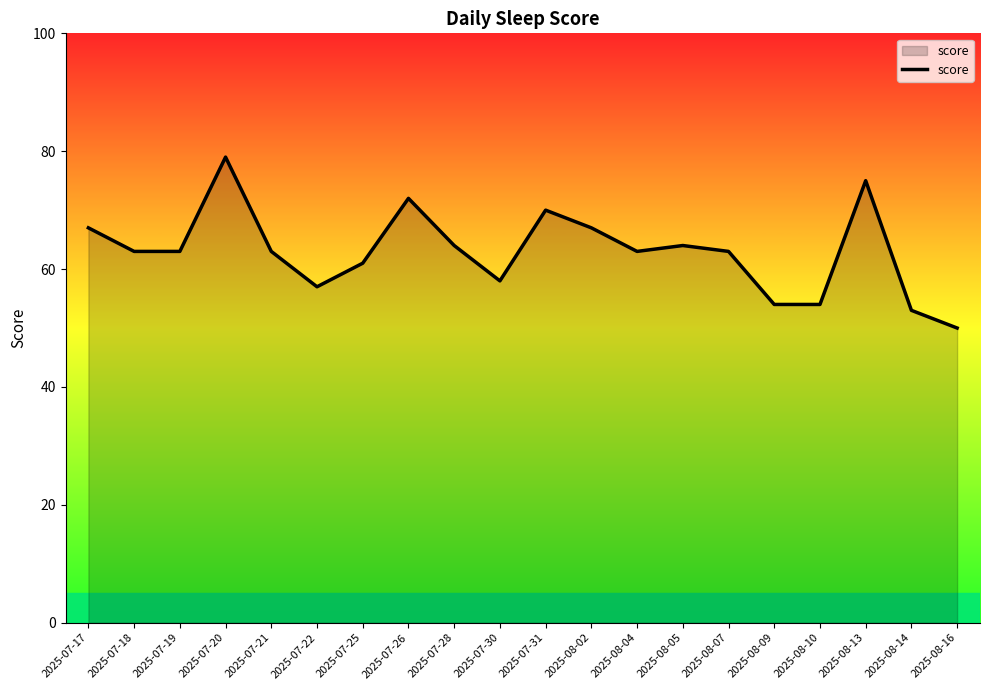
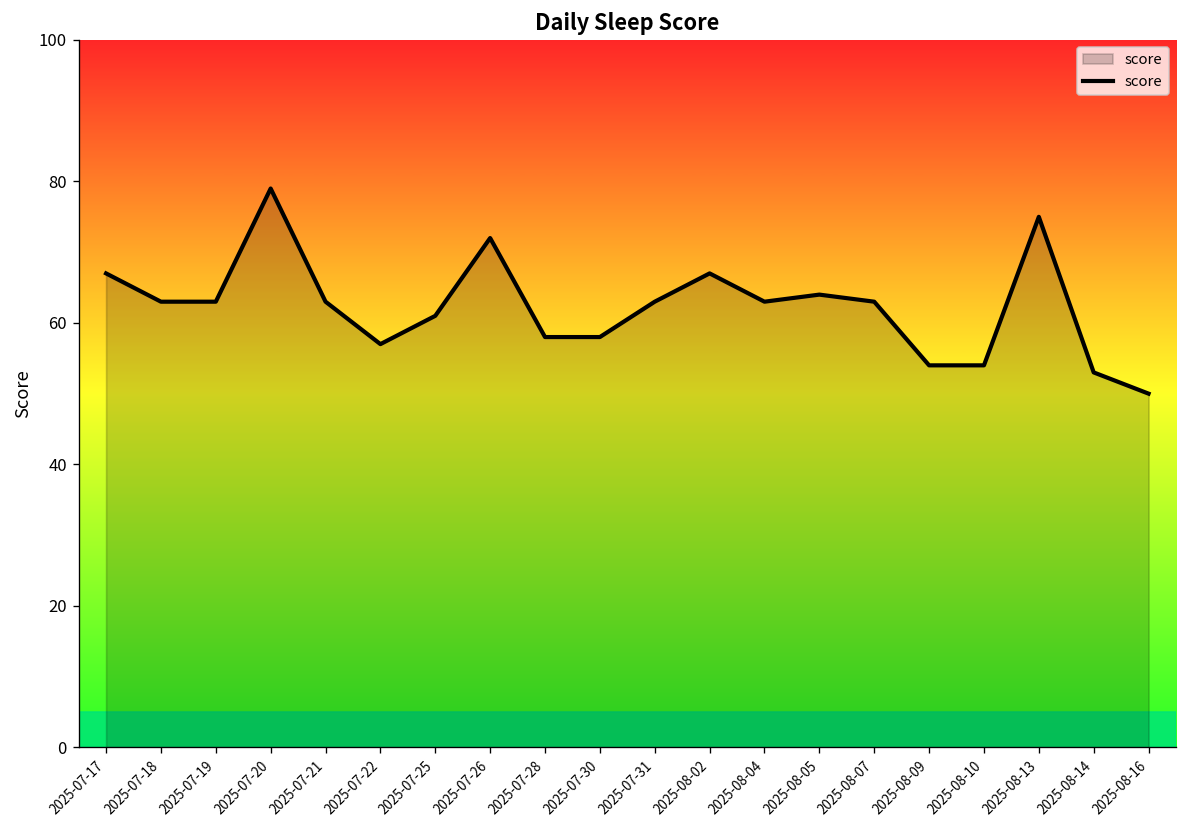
  {
    "2025-07-17": 67,
    "2025-07-18": 63,
    "2025-07-19": 63,
    "2025-07-20": 79,
    "2025-07-21": 63,
    "2025-07-22": 57,
    "2025-07-25": 61,
    "2025-07-26": 72,
-   "2025-07-28": 64,
+   "2025-07-28": 58,
    "2025-07-30": 58,
-   "2025-07-31": 70,
+   "2025-07-31": 63,
    "2025-08-02": 67,
    "2025-08-04": 63,
    "2025-08-05": 64,
    "2025-08-07": 63,
    "2025-08-09": 54,
    "2025-08-10": 54,
    "2025-08-13": 75,
    "2025-08-14": 53,
    "2025-08-16": 50
  }
